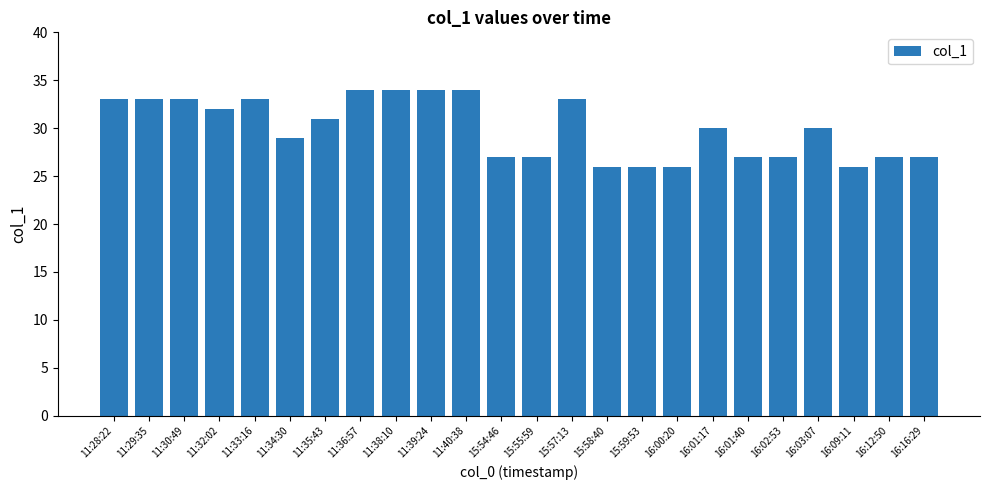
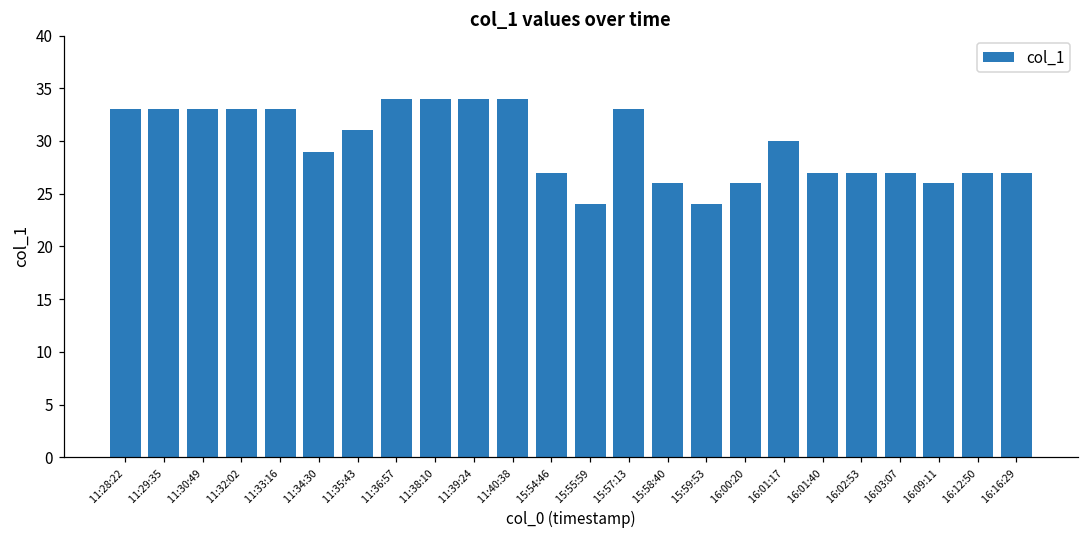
  {
    "11:28:22": 33,
    "11:29:35": 33,
    "11:30:49": 33,
-   "11:32:02": 32,
+   "11:32:02": 33,
    "11:33:16": 33,
    "11:34:30": 29,
    "11:35:43": 31,
    "11:36:57": 34,
    "11:38:10": 34,
    "11:39:24": 34,
    "11:40:38": 34,
    "15:54:46": 27,
-   "15:55:59": 27,
+   "15:55:59": 24,
    "15:57:13": 33,
    "15:58:40": 26,
-   "15:59:53": 26,
+   "15:59:53": 24,
    "16:00:20": 26,
    "16:01:17": 30,
    "16:01:40": 27,
    "16:02:53": 27,
-   "16:03:07": 30,
+   "16:03:07": 27,
    "16:09:11": 26,
    "16:12:50": 27,
    "16:16:29": 27
  }
